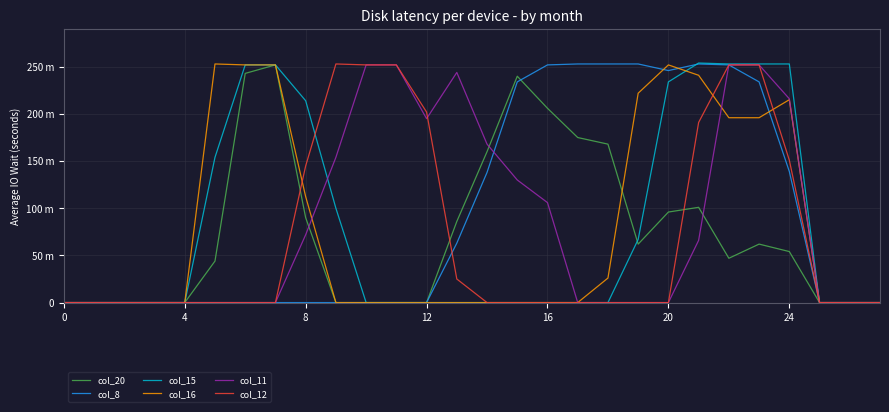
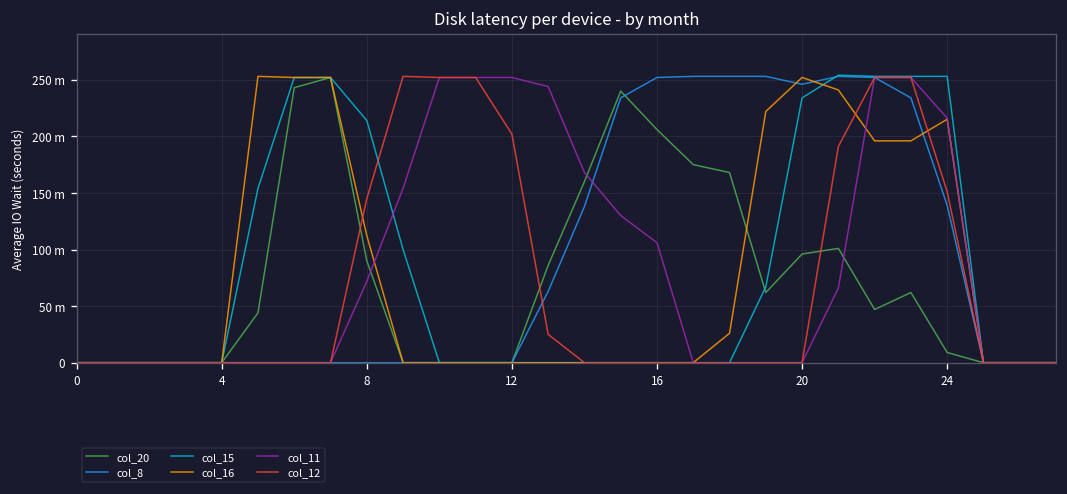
  {
    "col_20": {
      "8": "90 m",
      "16": "210 m",
      "20": "100 m",
-     "24": "50 m"
+     "24": "10 m"
    },
    "col_16": {
      "8": "110 m",
      "20": "250 m"
    },
    "col_11": {
      "8": "70 m",
-     "12": "200 m",
+     "12": "250 m",
      "16": "110 m"
    },
    "col_12": {
      "8": "140 m",
      "12": "200 m",
      "24": "150 m"
    }
  }
